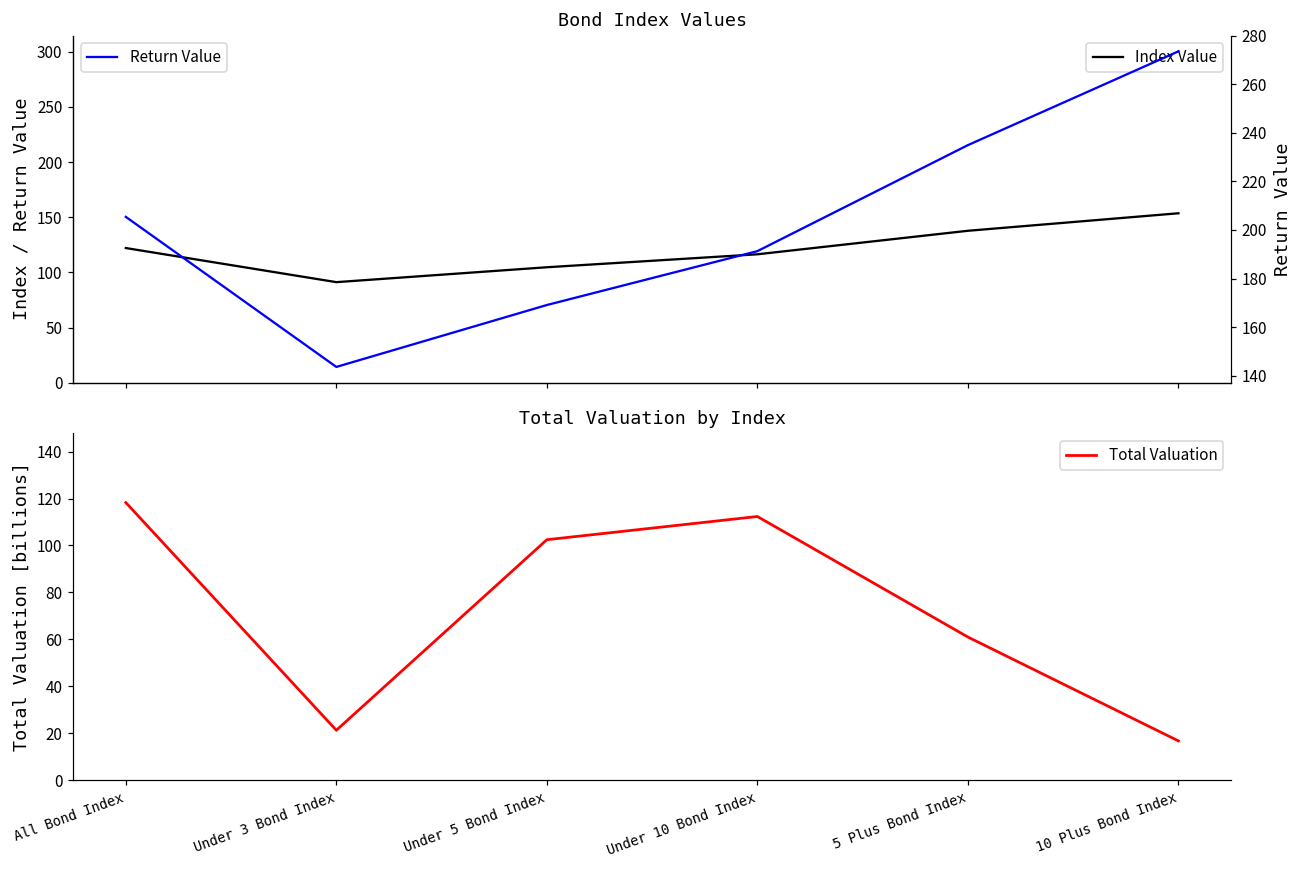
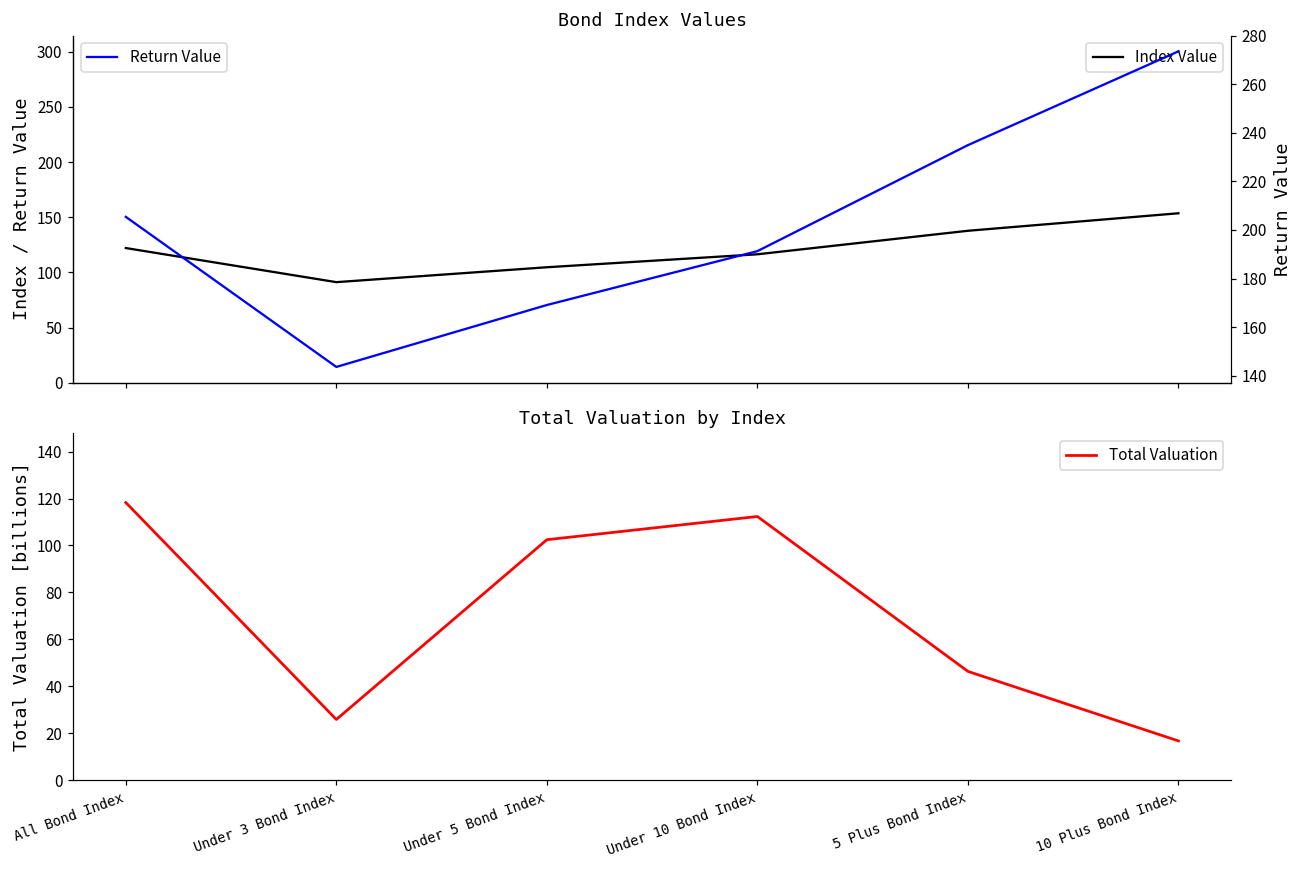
  {
    "Total Valuation by Index": {
      "All Bond Index": 118,
-     "Under 3 Bond Index": 21,
+     "Under 3 Bond Index": 26,
      "Under 5 Bond Index": 102,
      "Under 10 Bond Index": 112,
-     "5 Plus Bond Index": 61,
+     "5 Plus Bond Index": 46,
      "10 Plus Bond Index": 17
    }
  }
